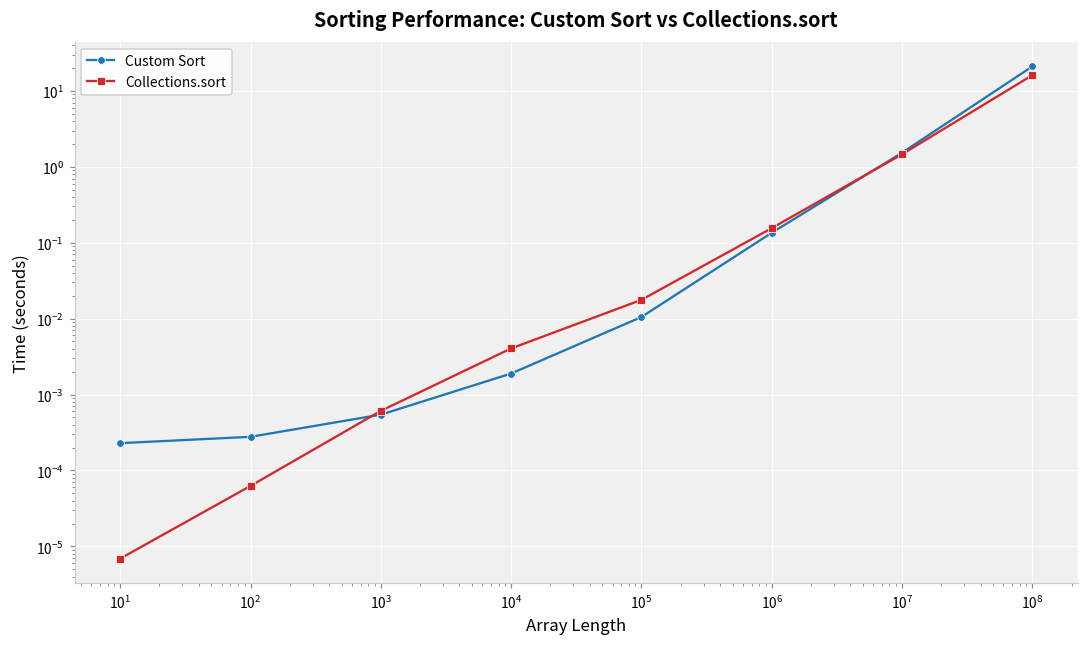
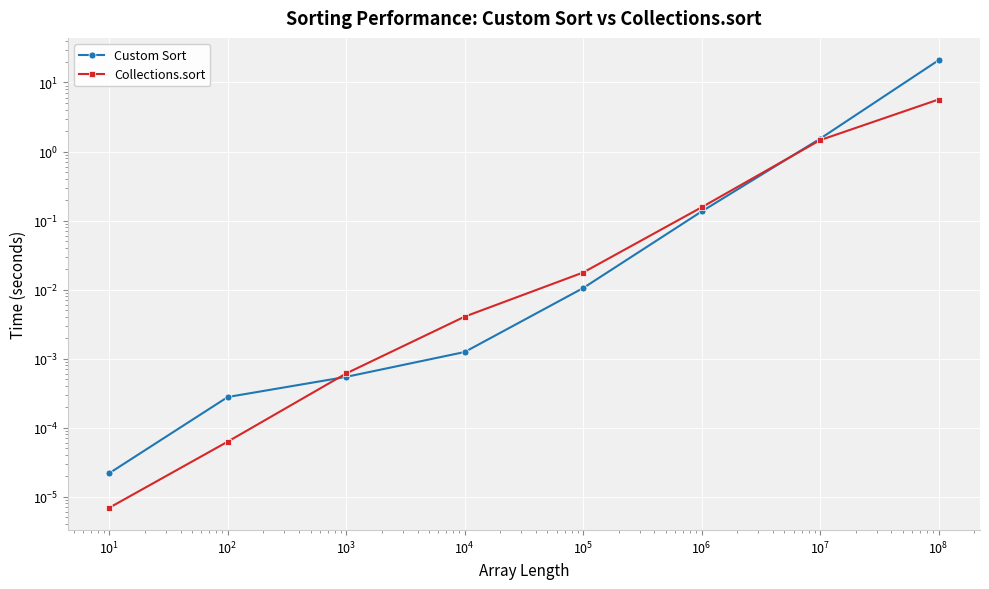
  {
    "Custom Sort": {
-     "10^1": 0.00023,
+     "10^1": 0.000022,
      "10^2": 0.00028,
      "10^3": 0.0005,
-     "10^4": 0.0019,
+     "10^4": 0.0012,
      "10^5": 0.011,
      "10^6": 0.14,
      "10^8": 21
    },
    "Collections.sort": {
      "10^1": 0.000007,
      "10^2": 0.00006,
      "10^3": 0.0006,
      "10^4": 0.004,
      "10^5": 0.018,
      "10^6": 0.16,
-     "10^8": 16
+     "10^8": 6
    }
  }
